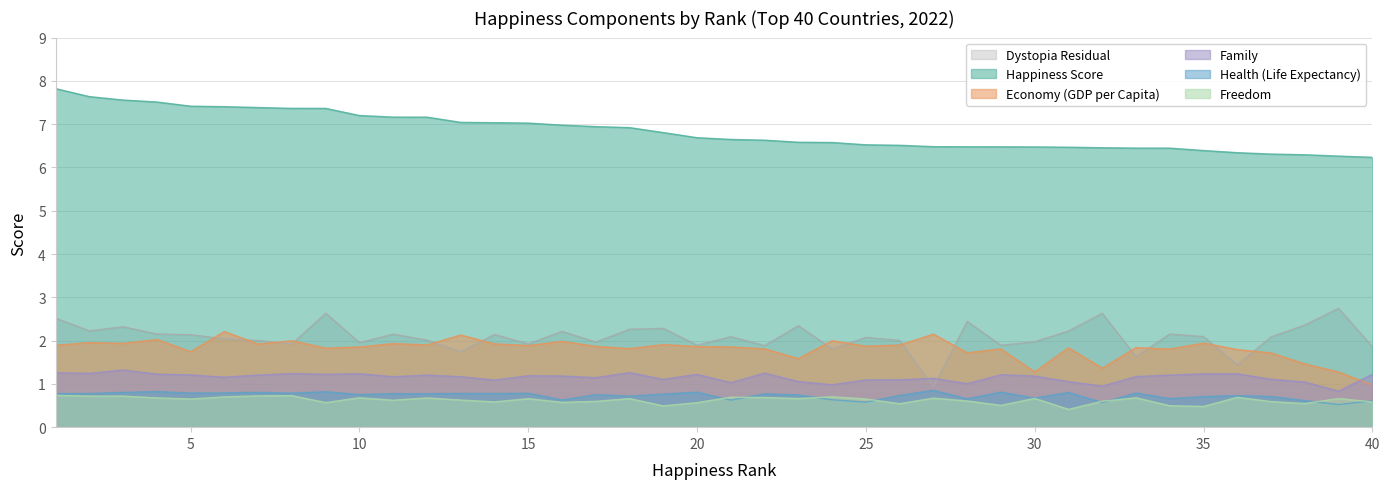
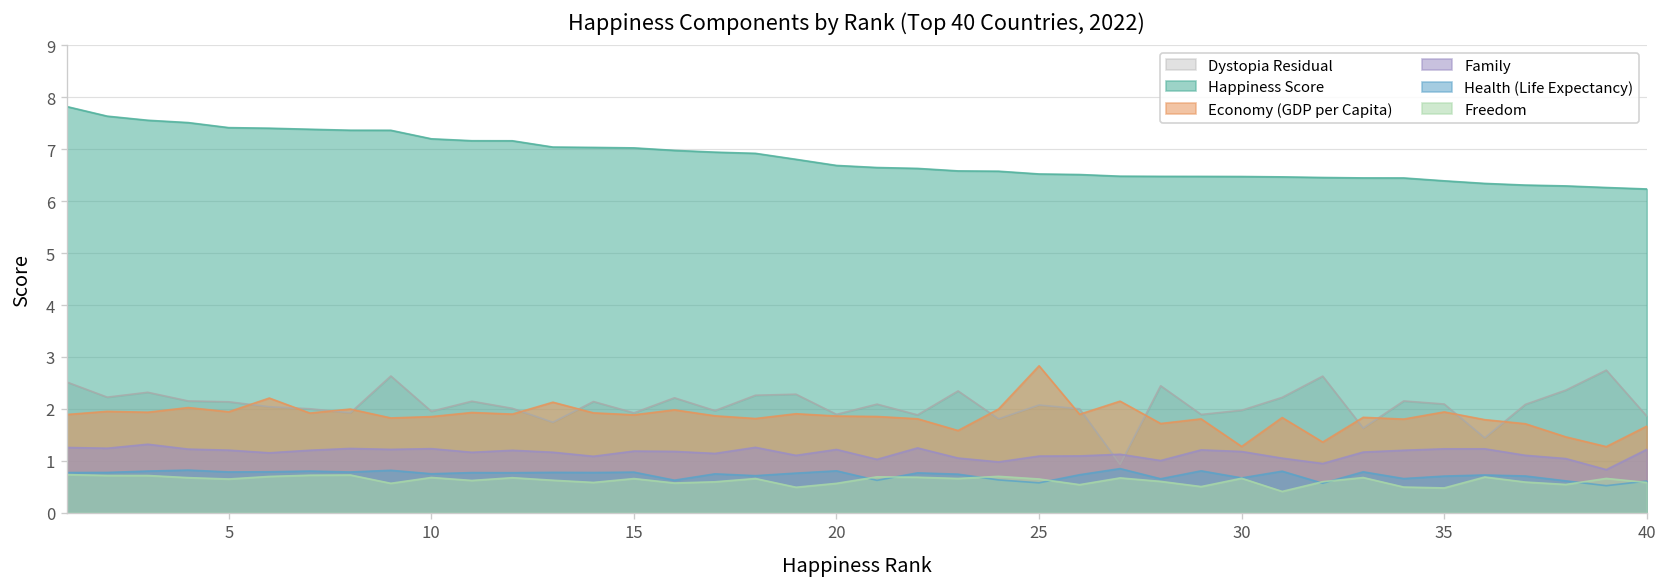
  {
    "Economy (GDP per Capita)": {
-     "5": 1.7,
+     "5": 1.9,
      "10": 1.9,
-     "25": 1.9,
+     "25": 2.8,
      "30": 1.3,
      "35": 1.9,
-     "40": 1.0
+     "40": 1.7
    }
  }
